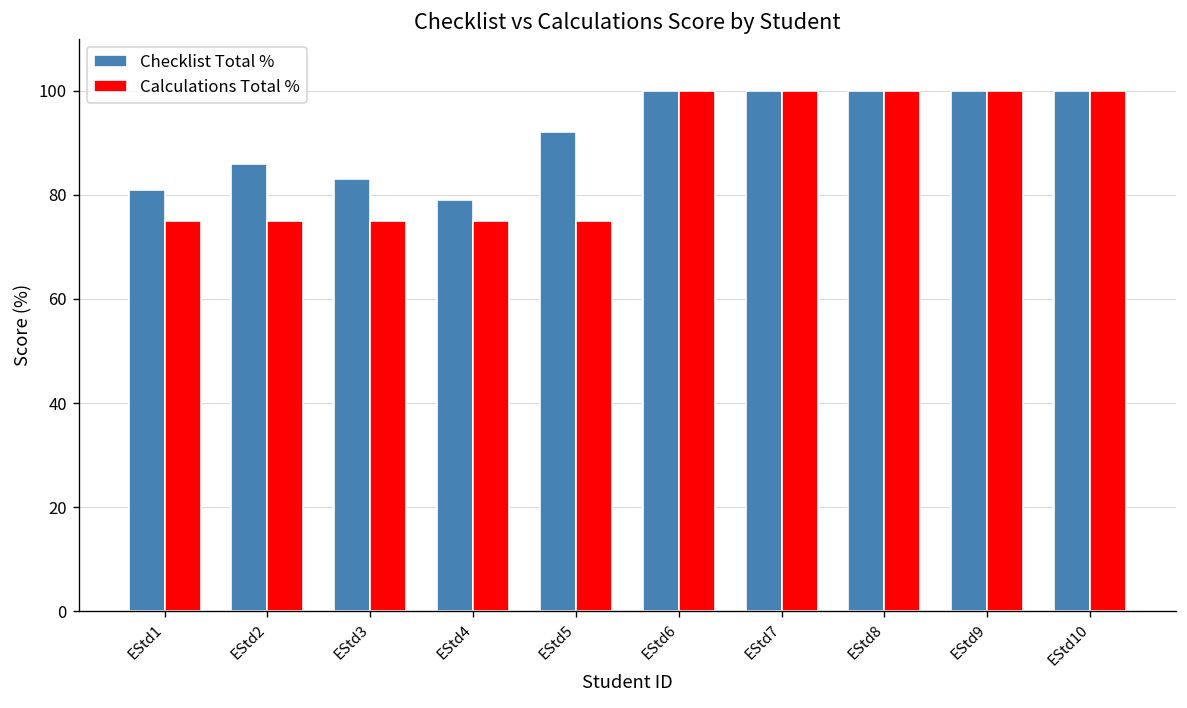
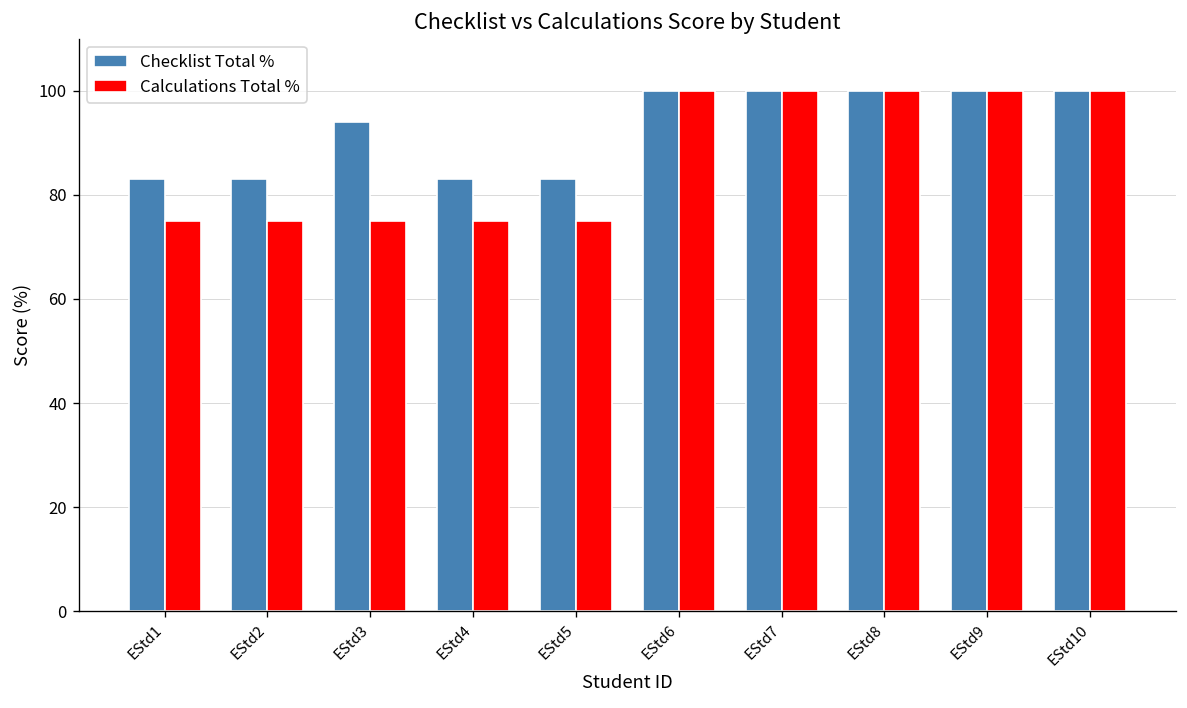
  {
    "Checklist Total %": {
-     "EStd1": 81,
-     "EStd2": 86,
-     "EStd3": 83,
-     "EStd4": 79,
-     "EStd5": 92,
+     "EStd1": 83,
+     "EStd2": 83,
+     "EStd3": 94,
+     "EStd4": 83,
+     "EStd5": 83,
      "EStd6": 100,
      "EStd7": 100,
      "EStd8": 100,
      "EStd9": 100,
      "EStd10": 100
    },
    "Calculations Total %": {
      "EStd1": 75,
      "EStd2": 75,
      "EStd3": 75,
      "EStd4": 75,
      "EStd5": 75,
      "EStd6": 100,
      "EStd7": 100,
      "EStd8": 100,
      "EStd9": 100,
      "EStd10": 100
    }
  }
